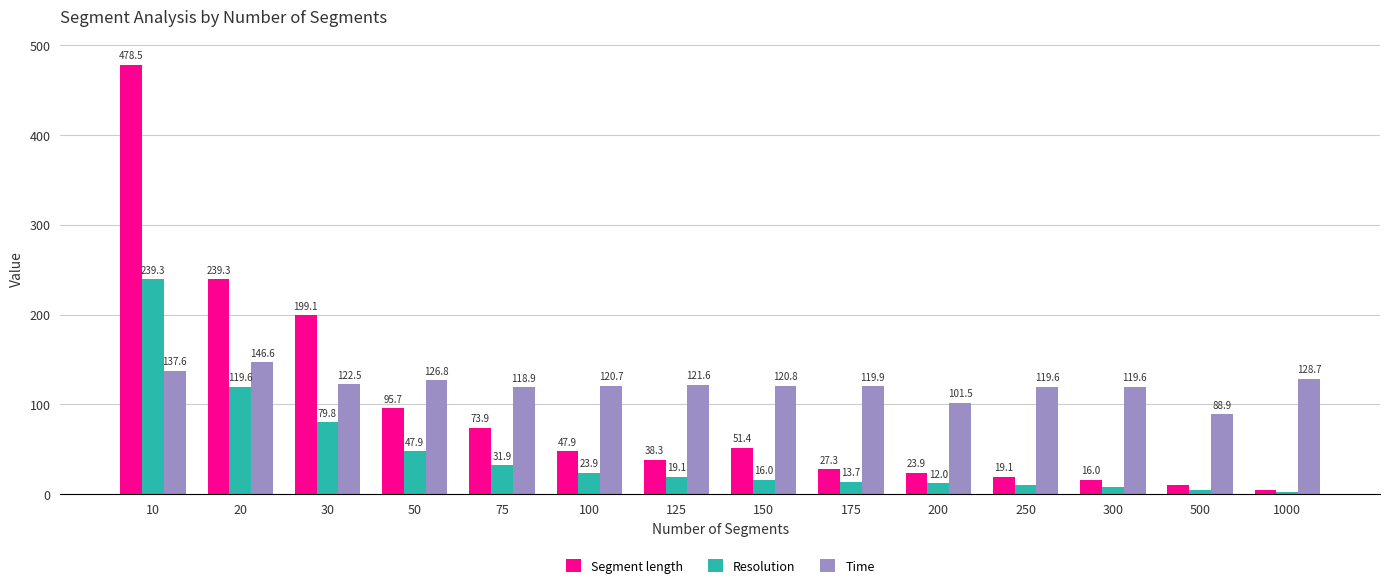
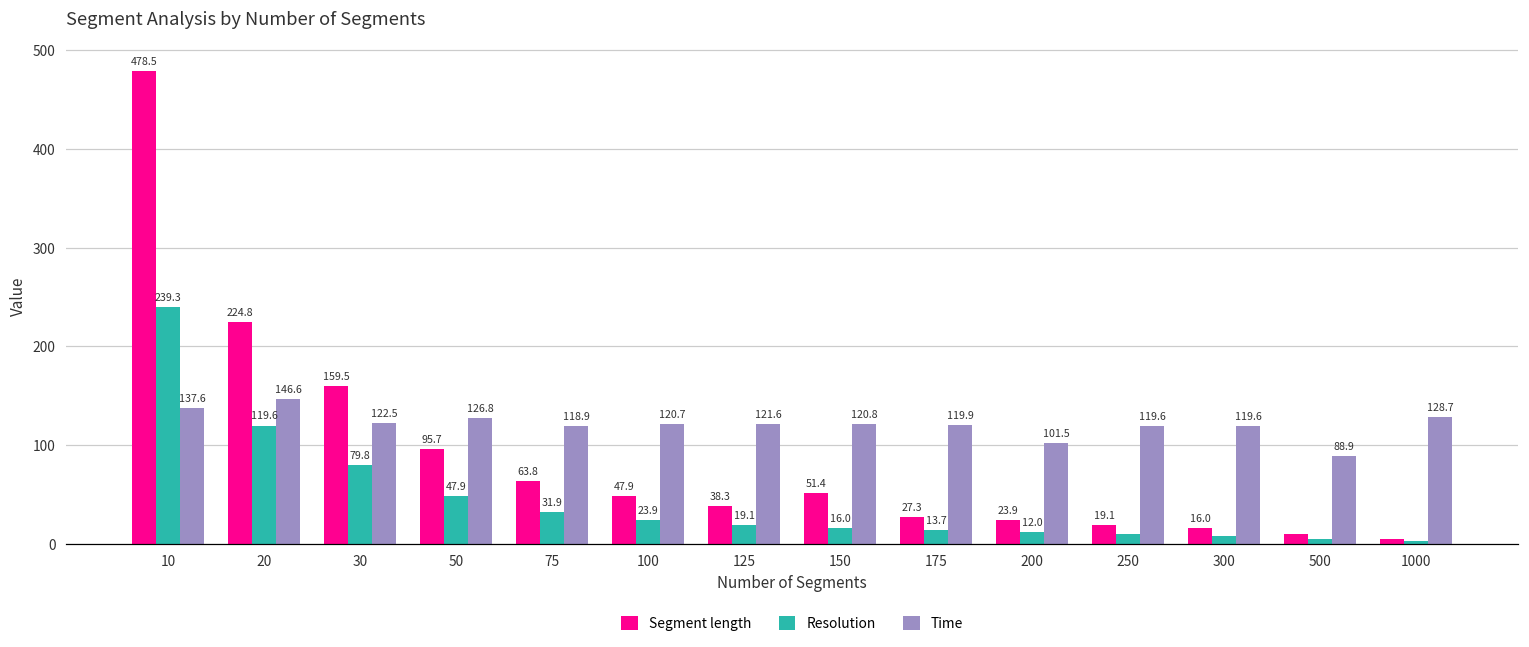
  {
    "Segment length": {
      "10": 478.5,
-     "20": 239.3,
-     "30": 199.1,
+     "20": 224.8,
+     "30": 159.5,
      "50": 95.7,
-     "75": 73.9,
+     "75": 63.8,
      "100": 47.9,
      "125": 38.3,
      "150": 51.4,
      "175": 27.3,
      "200": 23.9,
      "250": 19.1,
      "300": 16.0
    },
    "Resolution": {
      "10": 239.3,
      "20": 119.6,
      "30": 79.8,
      "50": 47.9,
      "75": 31.9,
      "100": 23.9,
      "125": 19.1,
      "150": 16.0,
      "175": 13.7,
      "200": 12.0
    },
    "Time": {
      "10": 137.6,
      "20": 146.6,
      "30": 122.5,
      "50": 126.8,
      "75": 118.9,
      "100": 120.7,
      "125": 121.6,
      "150": 120.8,
      "175": 119.9,
      "200": 101.5,
      "250": 119.6,
      "300": 119.6,
      "500": 88.9,
      "1000": 128.7
    }
  }
